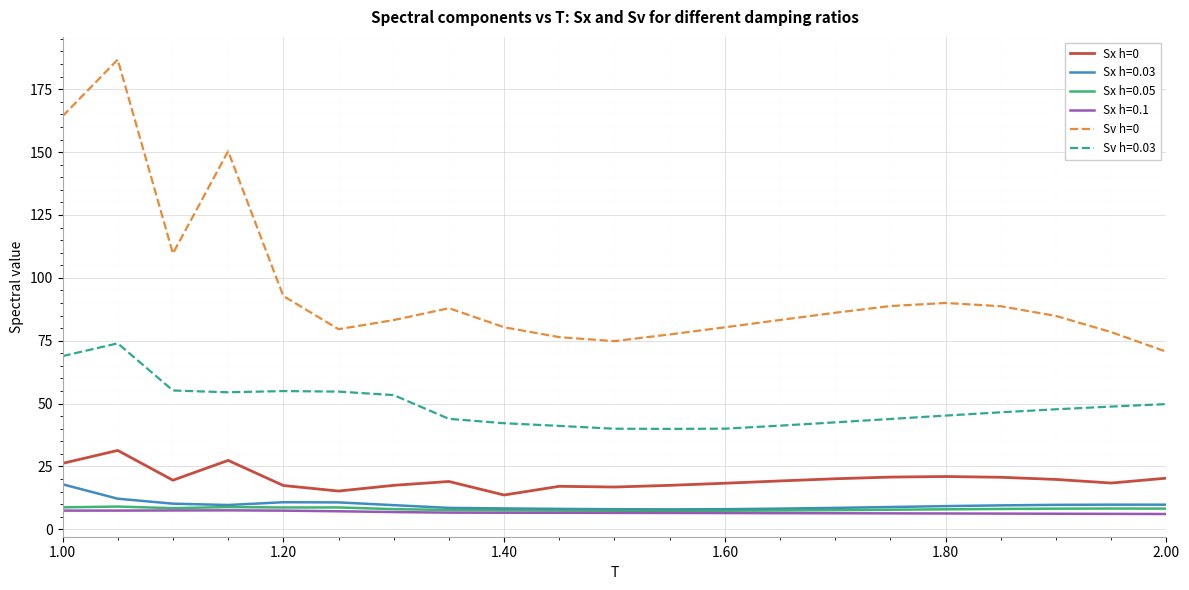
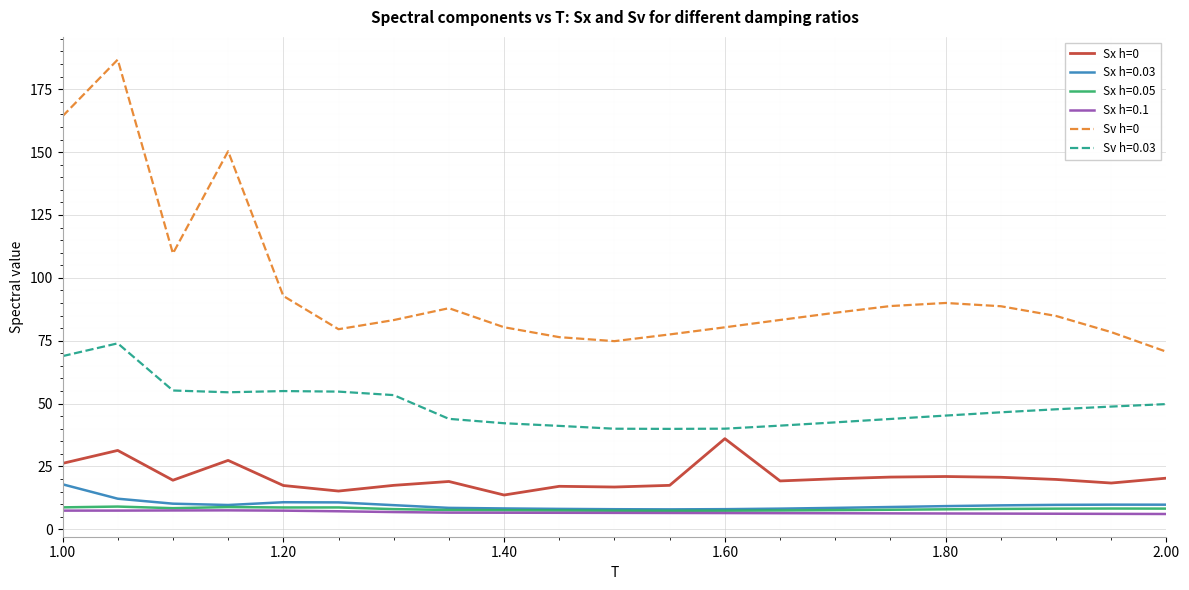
  {
    "Sx h=0": {
      "1.00": 26,
      "1.20": 17,
      "1.40": 14,
-     "1.60": 18,
+     "1.60": 36,
      "1.80": 21,
      "2.00": 20
    },
    "Sx h=0.03": {
      "1.00": 18,
      "1.20": 11,
      "1.80": 9,
      "2.00": 10
    },
    "Sx h=0.1": {
      "1.00": 7,
      "1.20": 7,
      "1.40": 7,
      "1.80": 6,
      "2.00": 6
    },
    "Sv h=0": {
      "1.00": 164,
      "1.20": 93,
      "1.40": 80,
      "1.60": 80,
      "1.80": 90,
      "2.00": 71
    }
  }
